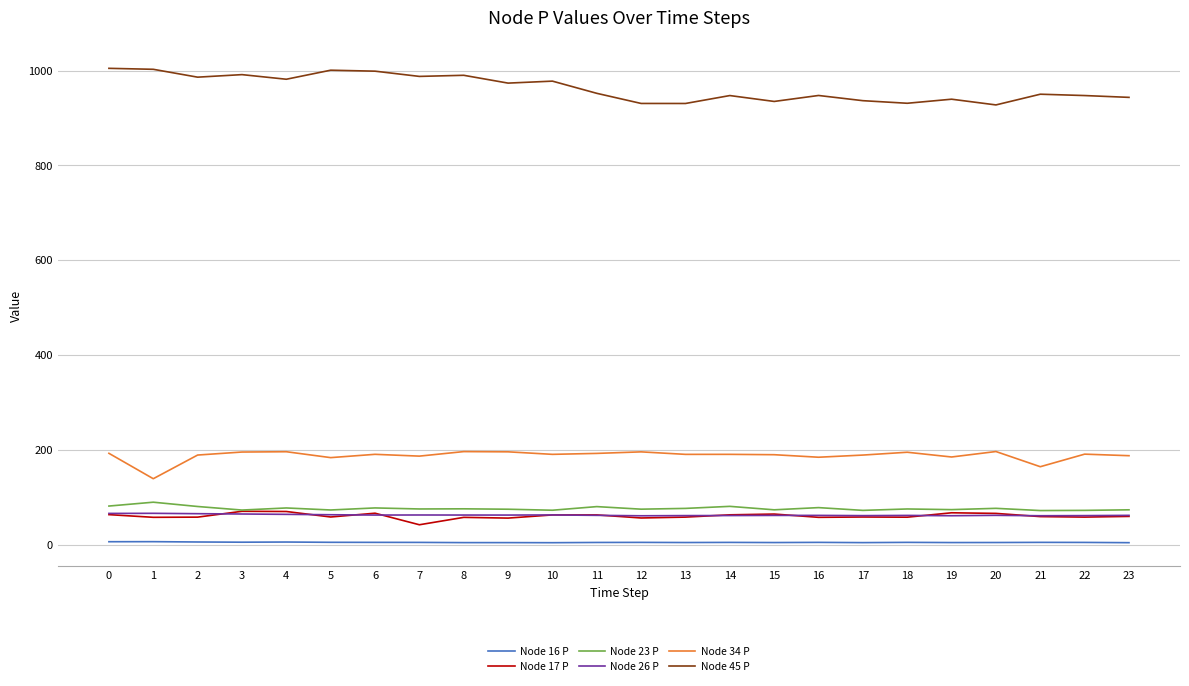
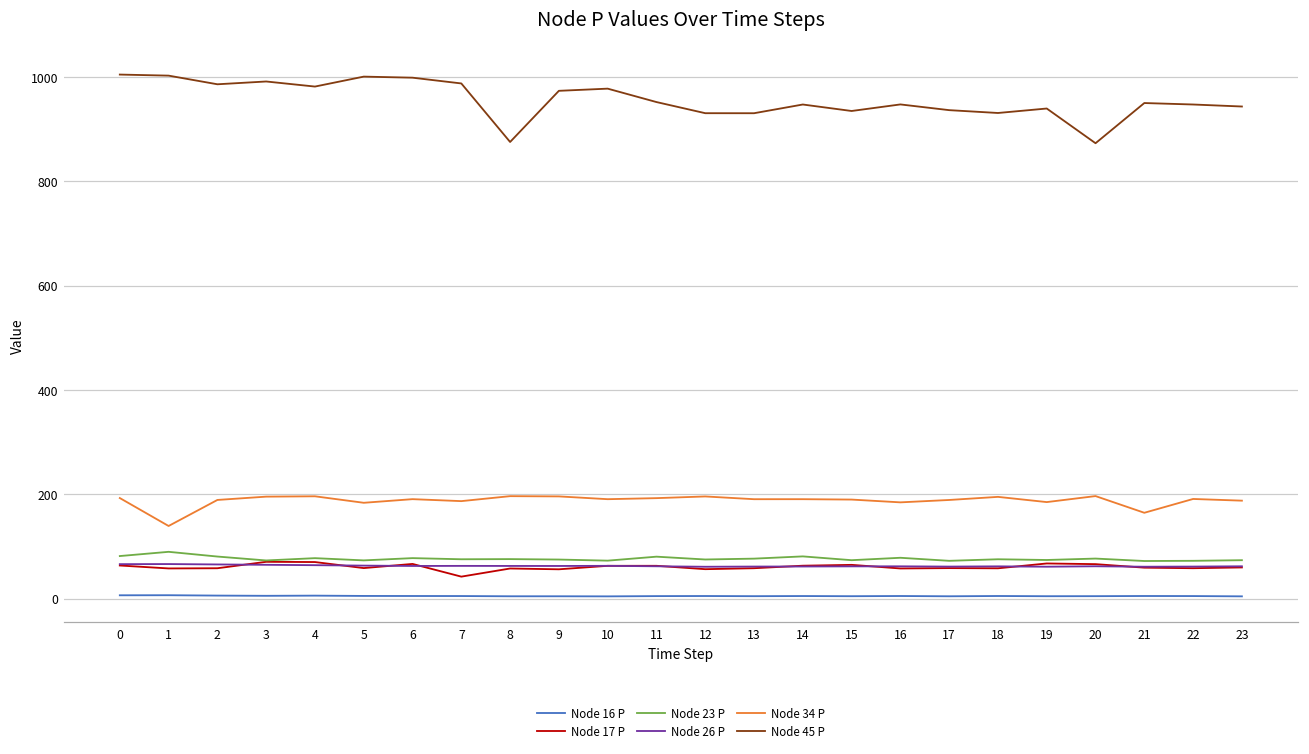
  {
    "Node 16 P": {
      "0": 10,
      "1": 10,
      "2": 10,
      "3": 10,
      "4": 10,
      "5": 0,
      "6": 0,
      "7": 0,
      "8": 0,
      "9": 0,
      "10": 0,
      "11": 0,
      "12": 0,
      "13": 0,
      "14": 0,
      "15": 0,
      "16": 0,
      "17": 0,
      "18": 0,
      "19": 0,
      "20": 0,
      "21": 0,
      "22": 0,
      "23": 0
    },
    "Node 17 P": {
      "1": 60,
      "2": 60,
      "4": 70,
      "7": 40,
      "9": 60,
      "19": 70
    },
    "Node 23 P": {
      "0": 80,
      "1": 90,
      "2": 80,
      "4": 80,
      "5": 70,
      "6": 80,
      "7": 80,
      "8": 80,
      "9": 70,
      "10": 70,
      "11": 80,
      "12": 70,
      "13": 80,
      "14": 80,
      "15": 70,
      "16": 80,
      "17": 70,
      "18": 80,
      "19": 70,
      "20": 80,
      "21": 70,
      "22": 70,
      "23": 70
    },
    "Node 26 P": {
      "1": 70,
      "2": 70,
      "3": 60,
      "4": 60,
      "7": 60,
      "9": 60,
      "19": 60
    },
    "Node 34 P": {
      "0": 190,
      "1": 140,
      "2": 190,
      "3": 200,
      "4": 200,
      "5": 180,
      "6": 190,
      "7": 190,
      "8": 200,
      "9": 200,
      "10": 190,
      "11": 190,
      "12": 200,
      "13": 190,
      "14": 190,
      "15": 190,
      "16": 180,
      "17": 190,
      "18": 190,
      "19": 180,
      "20": 200,
      "21": 160,
      "22": 190,
      "23": 190
    },
    "Node 45 P": {
      "0": 1000,
      "1": 1000,
      "2": 990,
      "3": 990,
      "4": 980,
      "5": 1000,
      "6": 1000,
      "7": 990,
-     "8": 990,
+     "8": 880,
      "9": 970,
      "10": 980,
      "11": 950,
      "12": 930,
      "13": 930,
      "14": 950,
      "15": 930,
      "16": 950,
      "17": 940,
      "18": 930,
      "19": 940,
-     "20": 930,
+     "20": 870,
      "21": 950,
      "22": 950,
      "23": 940
    }
  }
